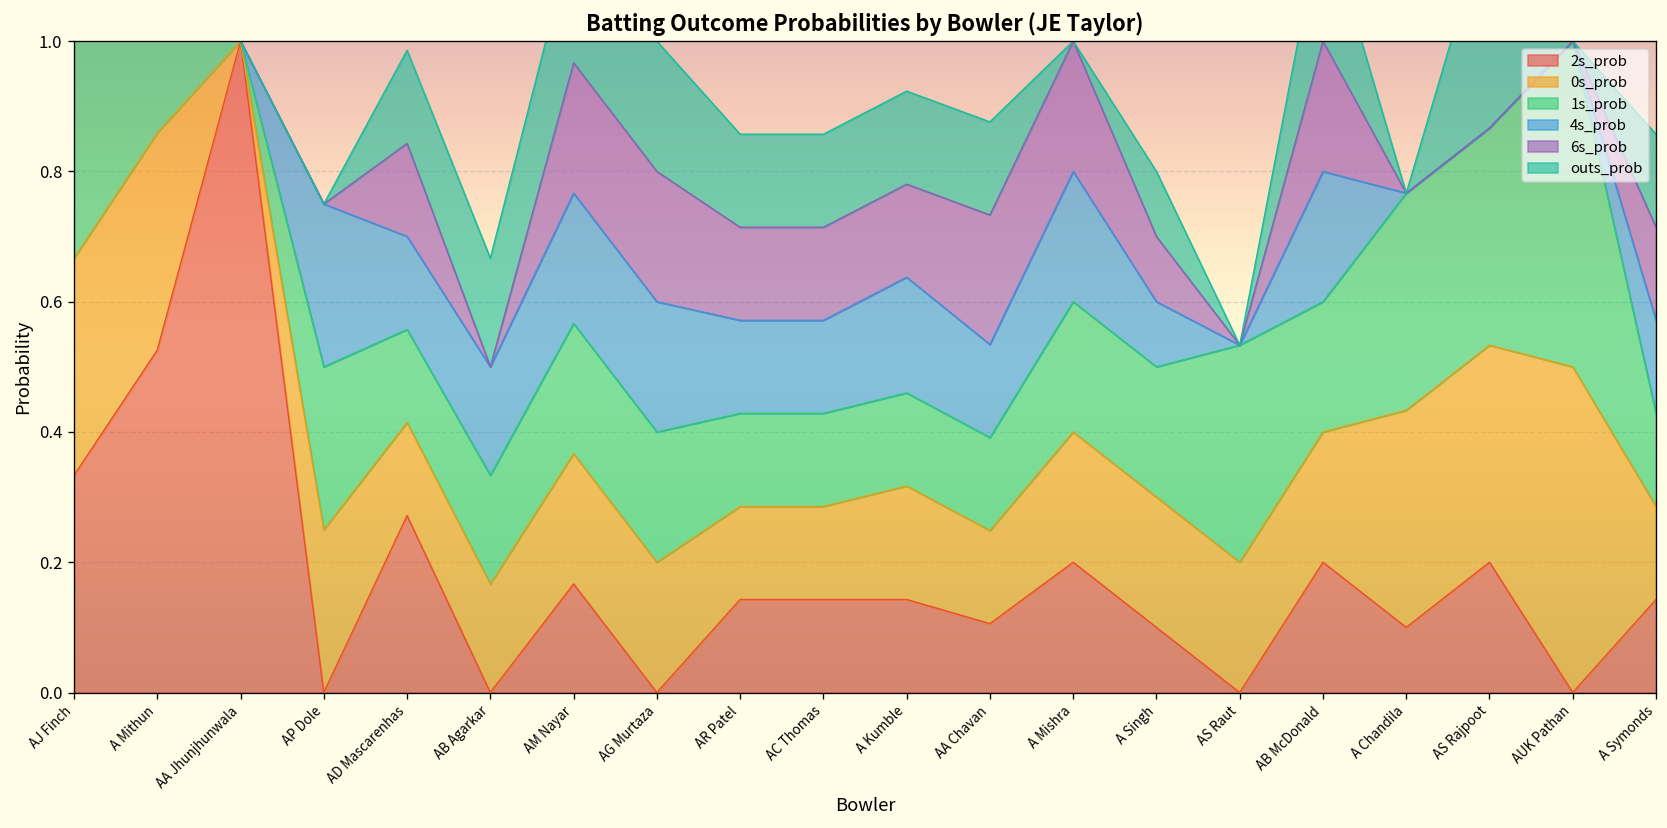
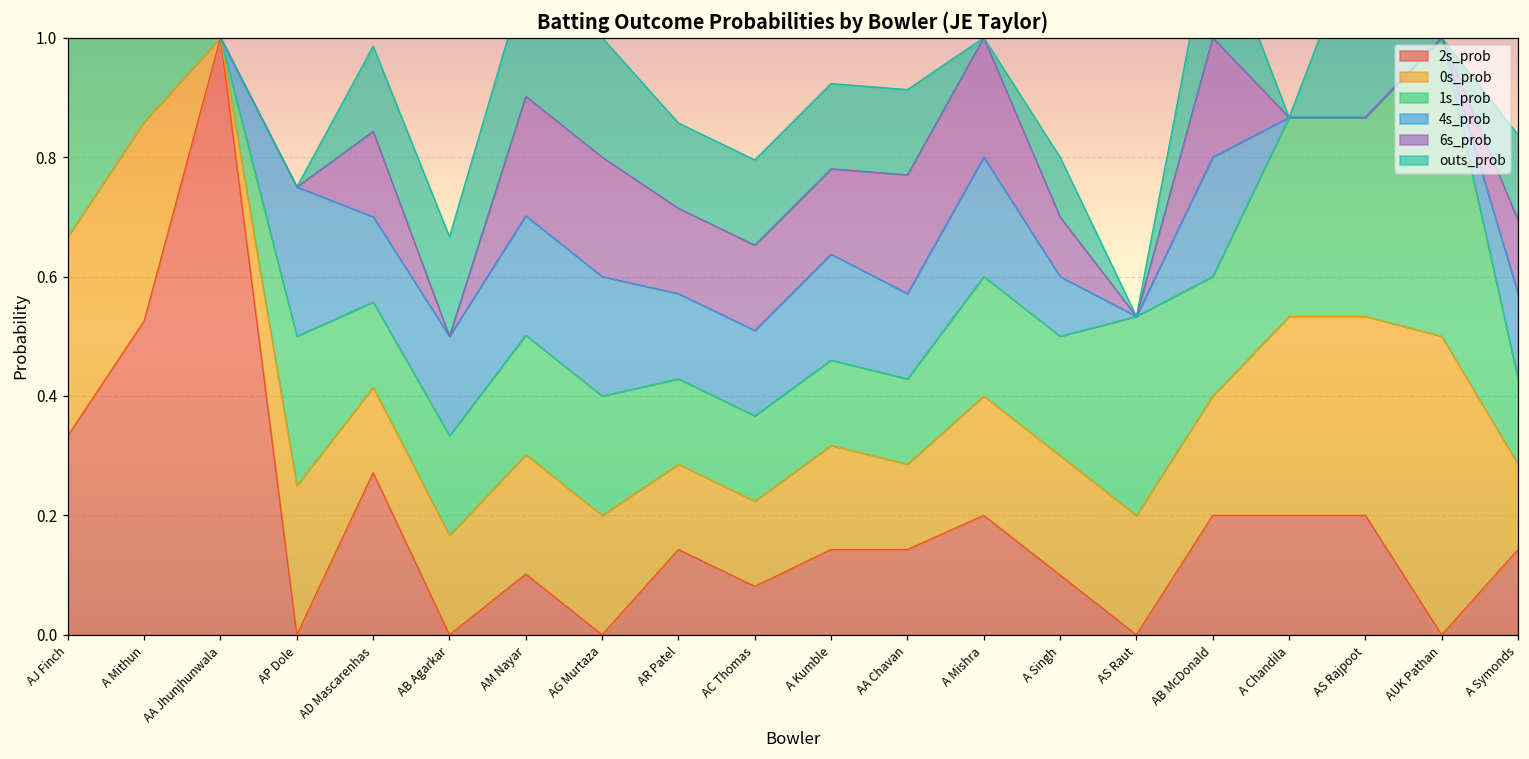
  {
    "2s_prob": {
      "AJ Finch": 0.33,
      "A Mithun": 0.53,
      "AP Dole": 0.00,
      "AD Mascarenhas": 0.27,
      "AB Agarkar": 0.00,
-     "AM Nayar": 0.17,
+     "AM Nayar": 0.10,
      "AG Murtaza": 0.00,
      "AR Patel": 0.14,
-     "AC Thomas": 0.14,
+     "AC Thomas": 0.08,
      "A Kumble": 0.14,
-     "AA Chavan": 0.11,
+     "AA Chavan": 0.14,
      "A Mishra": 0.20,
      "A Singh": 0.10,
      "AS Raut": 0.00,
      "AB McDonald": 0.20,
-     "A Chandila": 0.1,
+     "A Chandila": 0.2,
      "AS Rajpoot": 0.20,
      "AUK Pathan": 0.00,
      "A Symonds": 0.14
    },
    "0s_prob": {
      "AJ Finch": 0.33,
      "A Mithun": 0.33,
      "AP Dole": 0.25,
      "AD Mascarenhas": 0.14,
      "AB Agarkar": 0.17,
      "AM Nayar": 0.20,
      "AG Murtaza": 0.20,
      "AR Patel": 0.14,
      "AC Thomas": 0.14,
      "A Kumble": 0.17,
      "AA Chavan": 0.14,
      "A Mishra": 0.20,
      "A Singh": 0.20,
      "AS Raut": 0.20,
      "AB McDonald": 0.20,
      "A Chandila": 0.33,
      "AS Rajpoot": 0.33,
      "AUK Pathan": 0.50,
      "A Symonds": 0.14
    },
    "4s_prob": {
      "AD Mascarenhas": 0.14,
      "AM Nayar": 0.20,
      "AG Murtaza": 0.20,
      "AR Patel": 0.14,
      "AC Thomas": 0.14,
      "A Kumble": 0.18,
      "AA Chavan": 0.14,
      "A Mishra": 0.20,
      "A Singh": 0.10,
      "AB McDonald": 0.20,
      "A Symonds": 0.14
    },
    "6s_prob": {
      "AD Mascarenhas": 0.14,
      "AM Nayar": 0.20,
      "AG Murtaza": 0.20,
      "AR Patel": 0.14,
      "AC Thomas": 0.14,
      "A Kumble": 0.14,
      "AA Chavan": 0.20,
      "A Singh": 0.10,
      "AB McDonald": 0.20,
-     "A Symonds": 0.14
+     "A Symonds": 0.12
    }
  }
